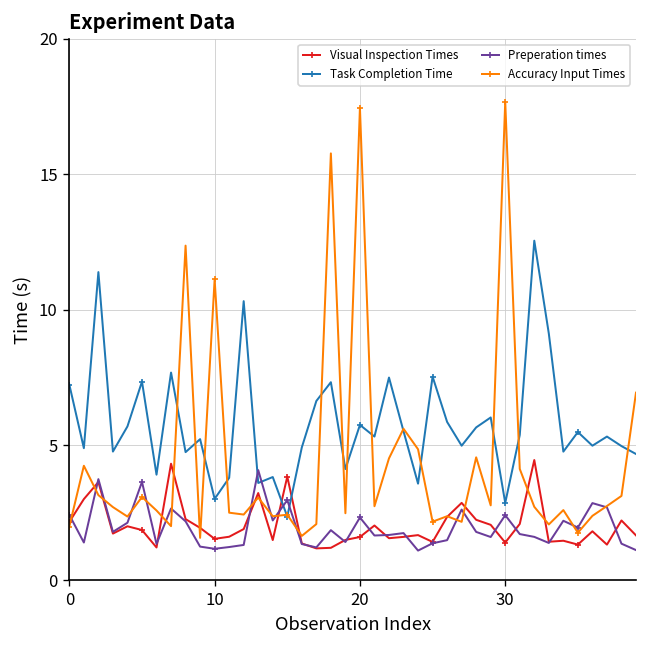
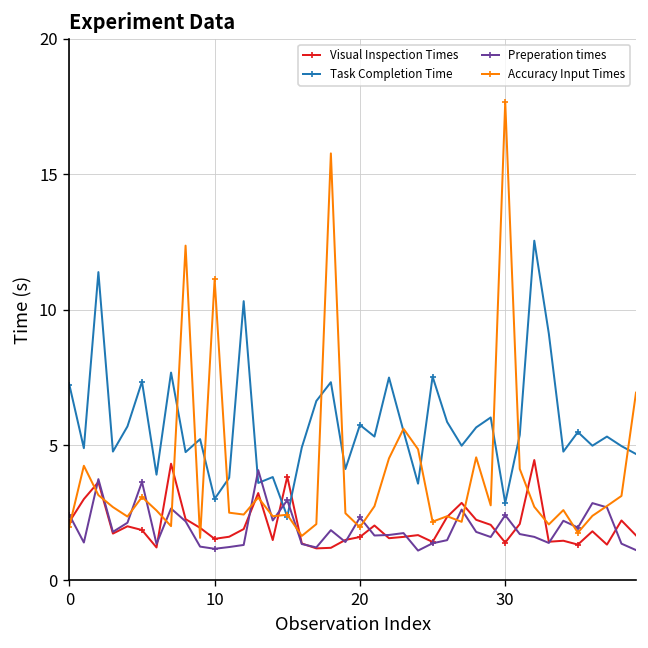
  {
    "Visual Inspection Times": {
      "0": 2.2,
      "10": 1.5,
      "20": 1.6,
      "30": 1.4
    },
    "Task Completion Time": {
      "0": 7.2,
      "10": 3.0,
      "20": 5.7,
      "30": 2.9
    },
    "Preperation times": {
      "0": 2.4,
      "10": 1.2,
      "20": 2.3,
      "30": 2.4
    },
    "Accuracy Input Times": {
      "0": 2.0,
      "10": 11.1,
-     "20": 17.5,
+     "20": 2.0,
      "30": 17.7
    }
  }
